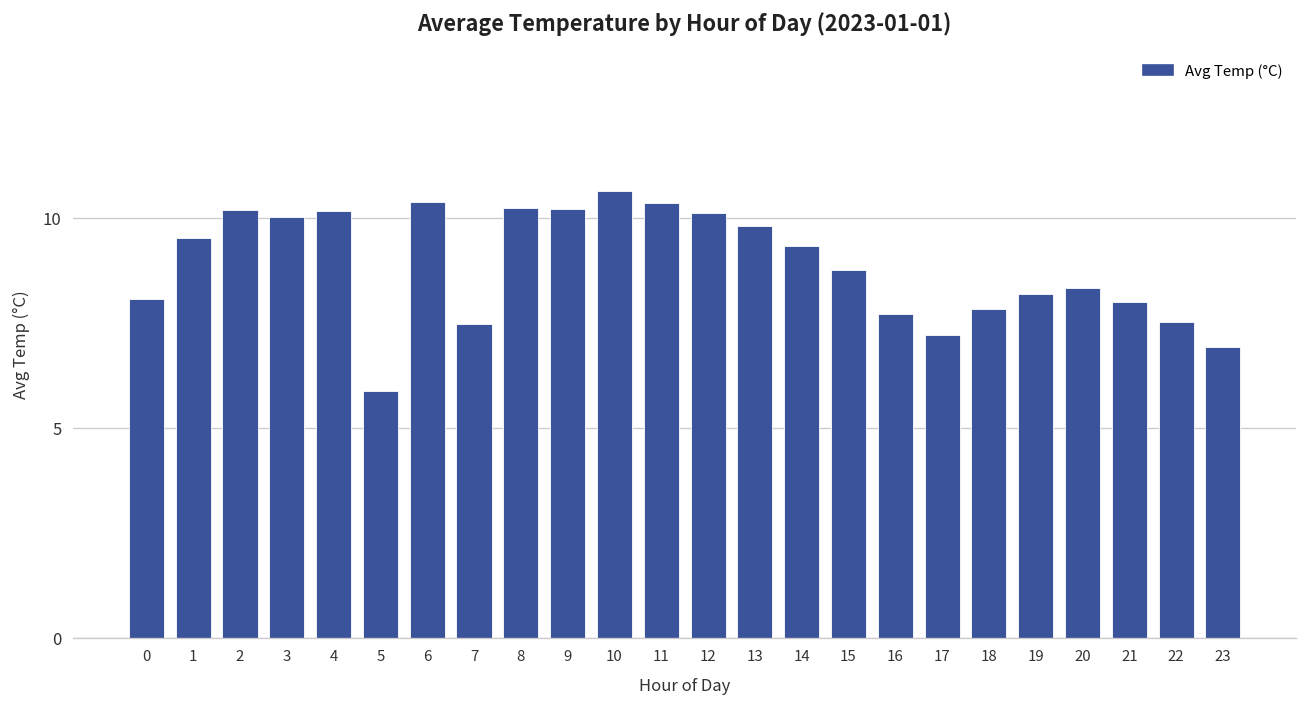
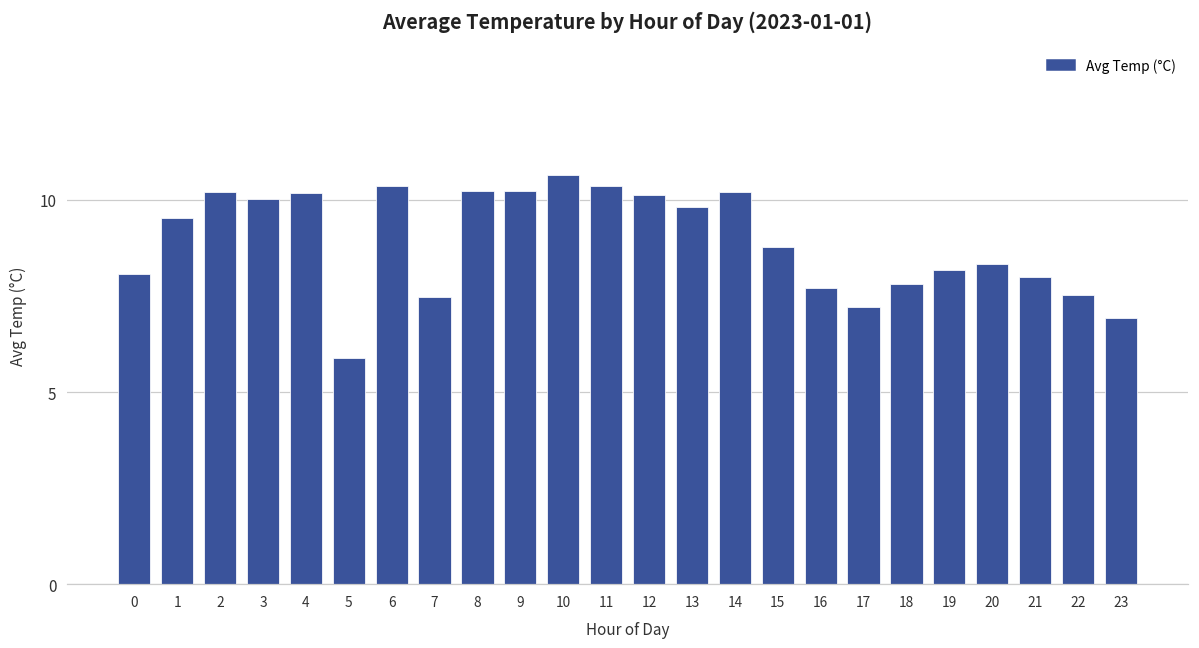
  {
    "0": 8.1,
    "1": 9.5,
    "2": 10.2,
    "3": 10.0,
    "4": 10.2,
    "5": 5.9,
    "6": 10.4,
    "7": 7.5,
    "8": 10.2,
    "9": 10.2,
    "10": 10.7,
    "11": 10.4,
    "12": 10.1,
    "13": 9.8,
-   "14": 9.3,
+   "14": 10.2,
    "15": 8.8,
    "16": 7.7,
    "17": 7.2,
    "18": 7.8,
    "19": 8.2,
    "20": 8.3,
    "21": 8.0,
    "22": 7.5,
    "23": 6.9
  }
